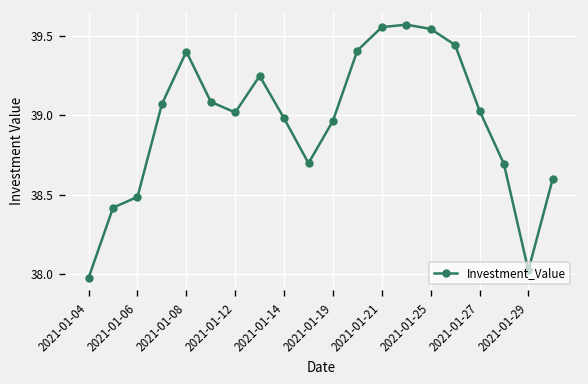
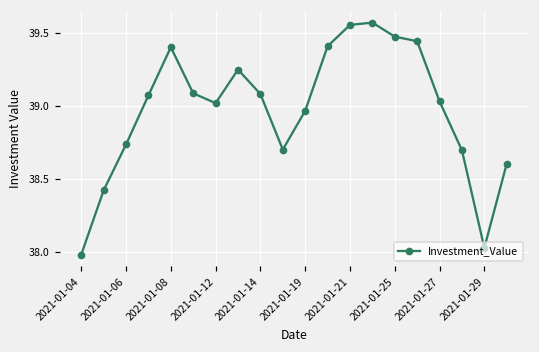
  {
    "2021-01-04": 37.98,
-   "2021-01-06": 38.49,
+   "2021-01-06": 38.73,
    "2021-01-08": 39.40,
    "2021-01-12": 39.02,
-   "2021-01-14": 38.98,
+   "2021-01-14": 39.08,
    "2021-01-19": 38.96,
    "2021-01-21": 39.55,
-   "2021-01-25": 39.54,
+   "2021-01-25": 39.47,
    "2021-01-27": 39.03
  }
